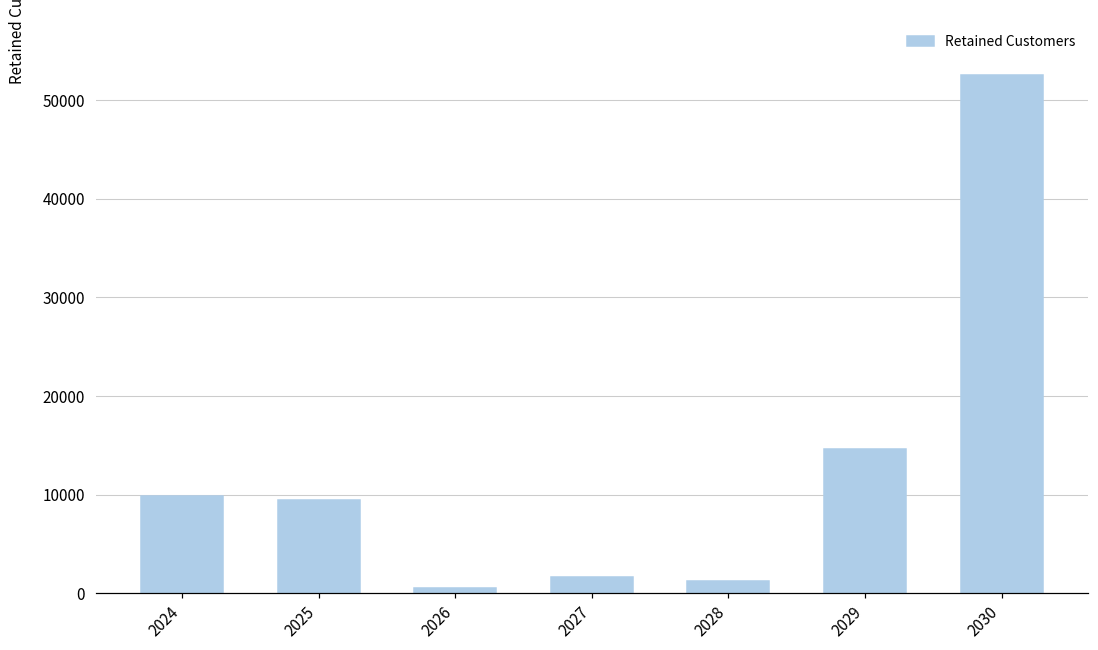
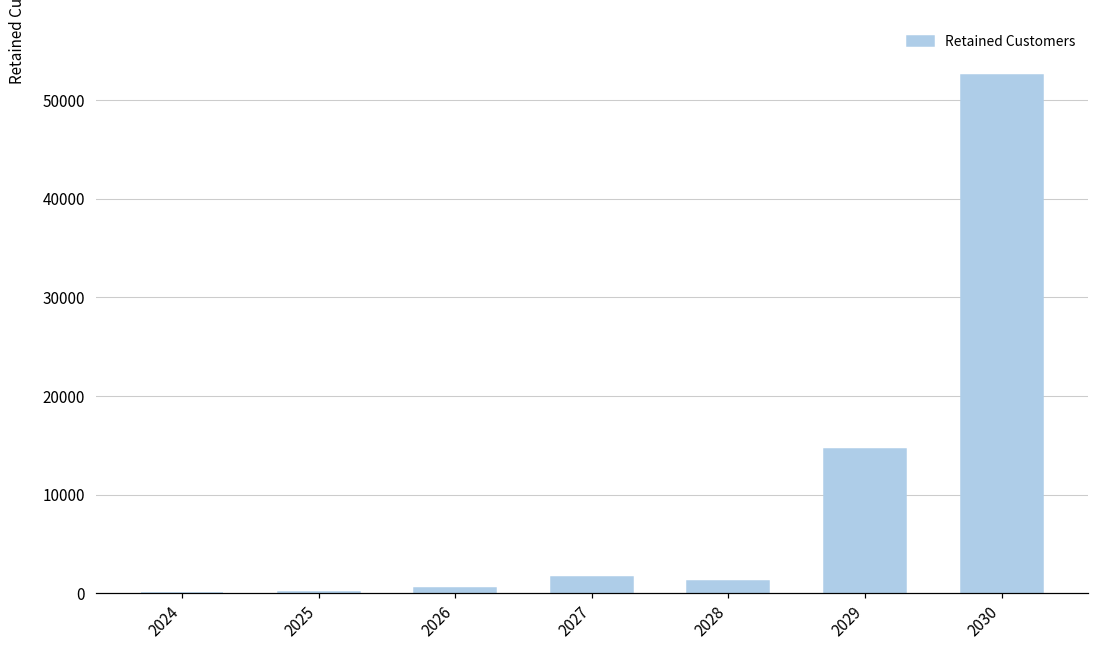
  {
-   "2024": 10000,
-   "2025": 9000,
+   "2024": 0,
+   "2025": 0,
    "2026": 0,
    "2027": 2000,
    "2028": 1000,
    "2029": 15000,
    "2030": 53000
  }
